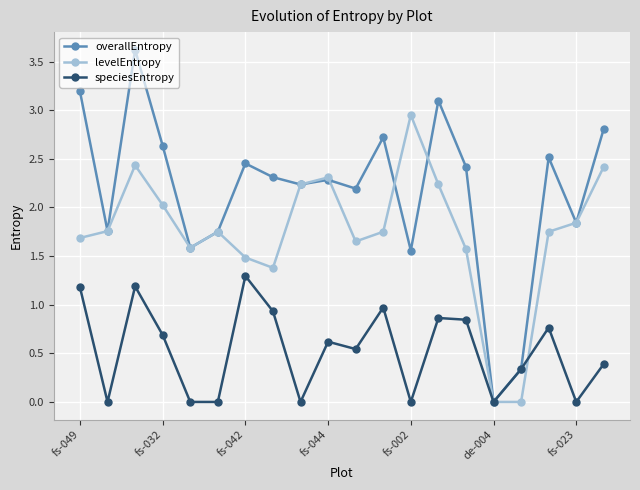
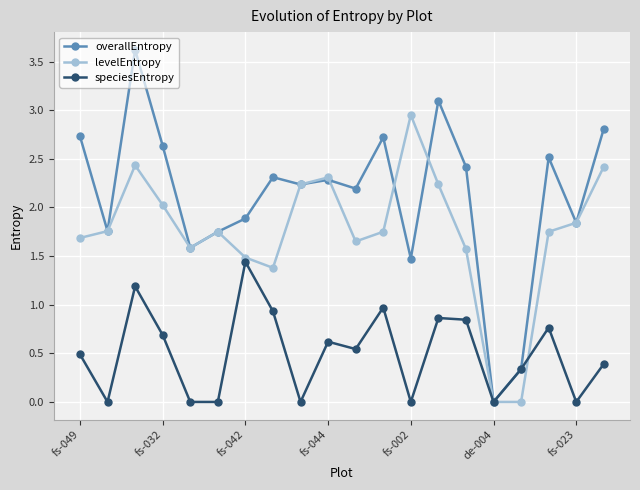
  {
    "overallEntropy": {
-     "fs-049": 3.2,
+     "fs-049": 2.7,
      "fs-032": 2.6,
-     "fs-042": 2.5,
-     "fs-002": 1.6
+     "fs-042": 1.9,
+     "fs-002": 1.5
    },
    "levelEntropy": {
      "fs-049": 1.7,
      "fs-032": 2.0,
      "fs-042": 1.5,
      "fs-002": 3.0
    },
    "speciesEntropy": {
-     "fs-049": 1.2,
+     "fs-049": 0.5,
      "fs-032": 0.7,
-     "fs-042": 1.3,
+     "fs-042": 1.4,
      "fs-044": 0.6,
      "fs-002": 0.0,
      "fs-023": 0.0
    }
  }
